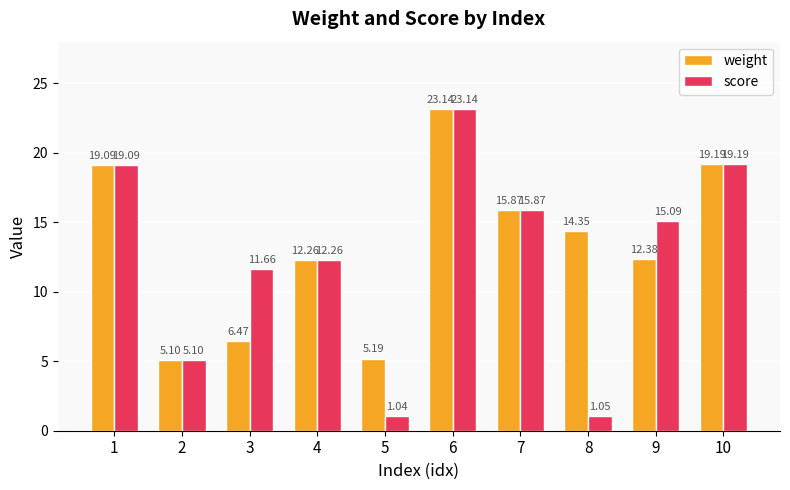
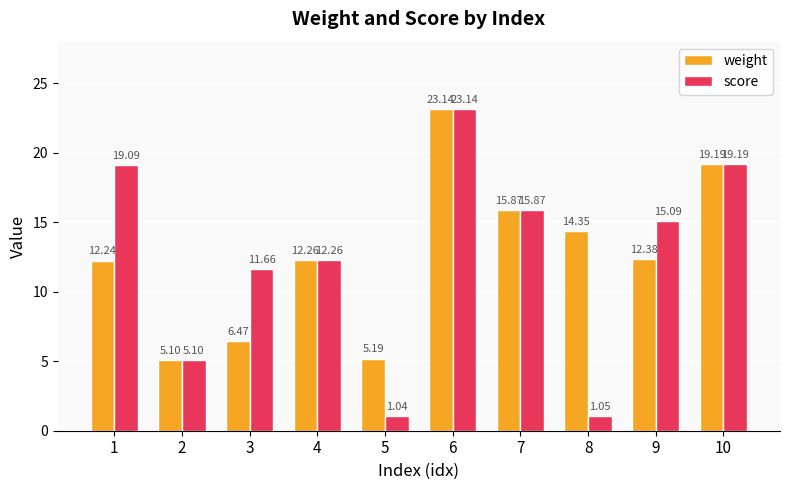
  {
    "weight": {
-     "1": 19.09,
+     "1": 12.24,
      "2": 5.10,
      "3": 6.47,
      "5": 5.19,
      "7": 15.87,
      "8": 14.35,
      "9": 12.38
    },
    "score": {
      "2": 5.10,
      "3": 11.66,
      "5": 1.04,
      "7": 15.87,
      "8": 1.05,
      "9": 15.09
    }
  }
